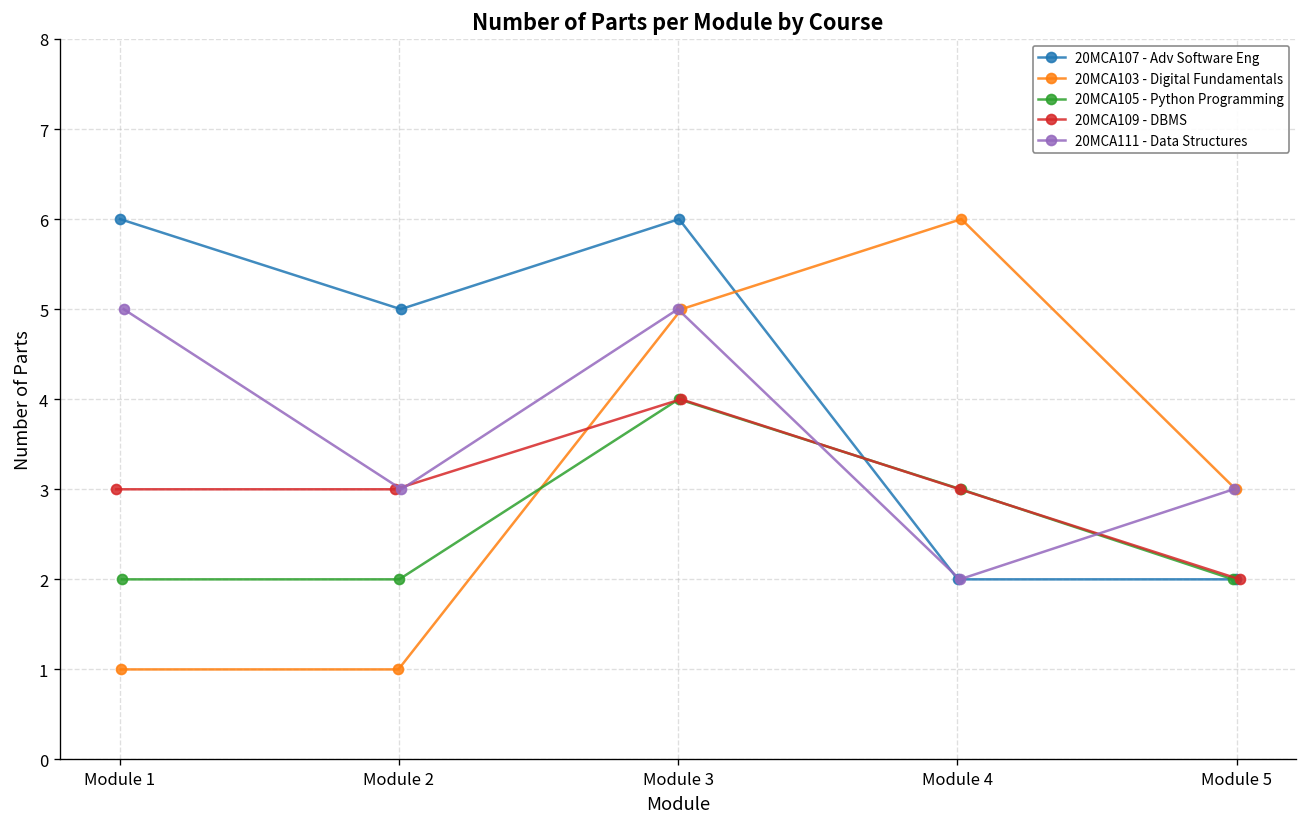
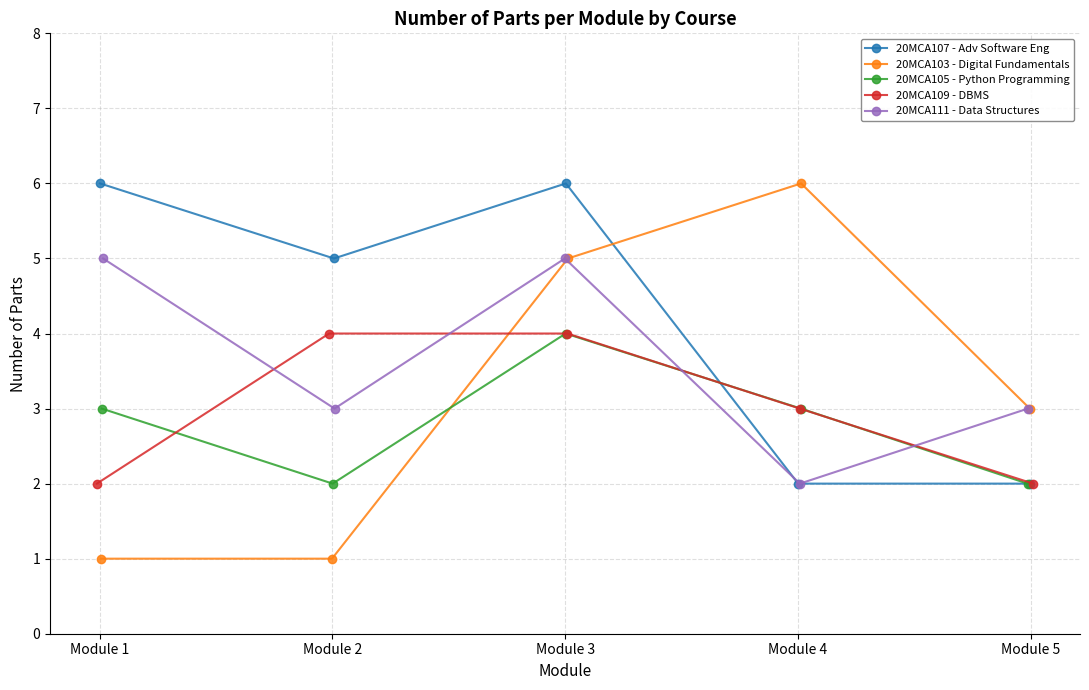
  {
    "20MCA107 - Adv Software Eng": {
      "Module 1": 6,
      "Module 2": 5,
      "Module 3": 6
    },
    "20MCA103 - Digital Fundamentals": {
      "Module 1": 1,
      "Module 2": 1,
      "Module 3": 5,
      "Module 4": 6
    },
    "20MCA105 - Python Programming": {
-     "Module 1": 2,
+     "Module 1": 3,
      "Module 2": 2
    },
    "20MCA109 - DBMS": {
-     "Module 1": 3,
-     "Module 2": 3,
+     "Module 1": 2,
+     "Module 2": 4,
      "Module 5": 2
    },
    "20MCA111 - Data Structures": {
      "Module 1": 5,
      "Module 2": 3,
      "Module 3": 5
    }
  }
